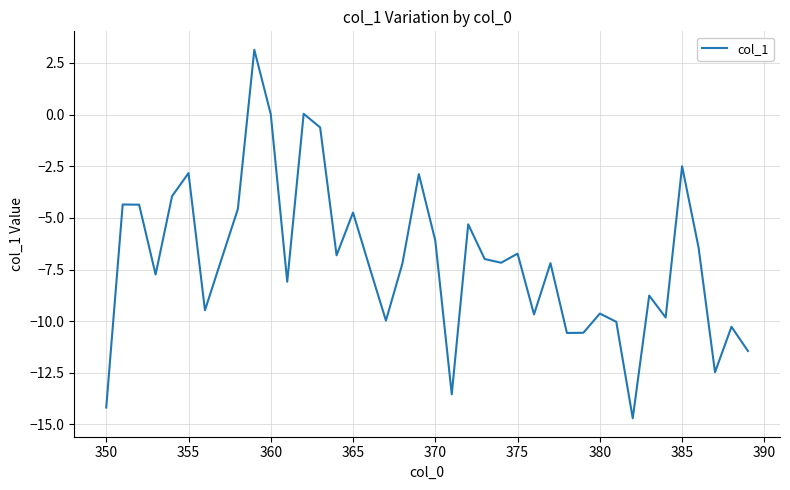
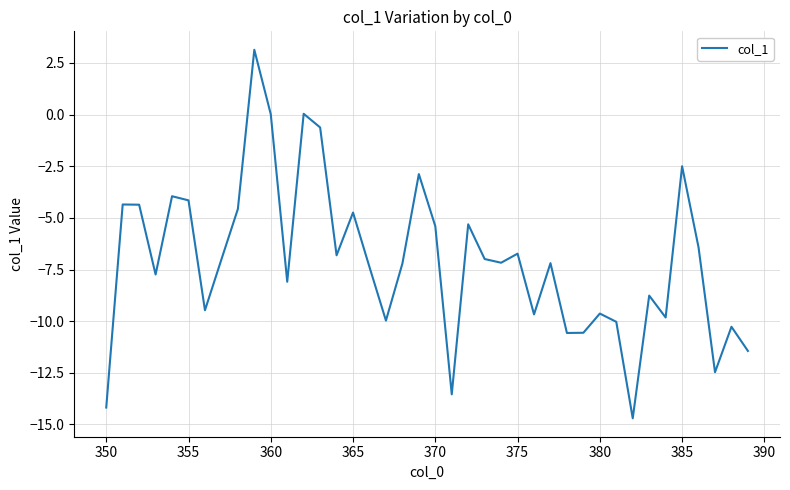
  {
    "350": -14.2,
-   "355": -2.8,
+   "355": -4.2,
    "360": 0.0,
    "365": -4.7,
-   "370": -6.1,
+   "370": -5.4,
    "375": -6.7,
    "380": -9.6,
    "385": -2.5
  }
